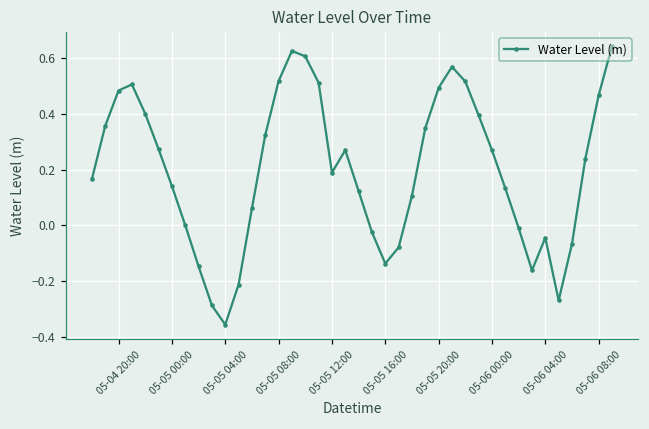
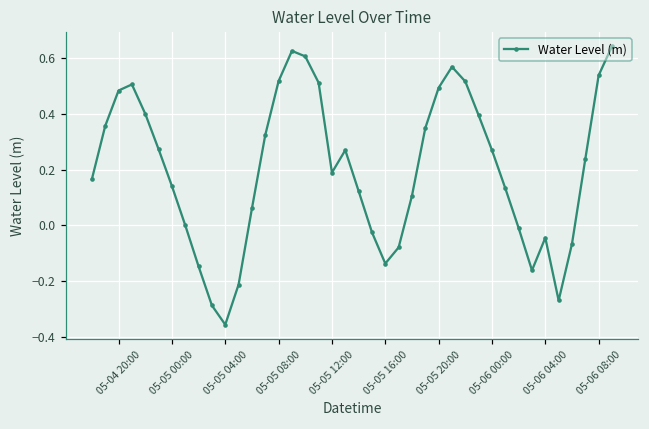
  {
    "05-04 20:00": 0.48,
    "05-05 00:00": 0.14,
    "05-05 04:00": -0.36,
    "05-05 08:00": 0.52,
    "05-05 12:00": 0.19,
    "05-05 16:00": -0.14,
    "05-05 20:00": 0.49,
    "05-06 00:00": 0.27,
    "05-06 04:00": -0.04,
-   "05-06 08:00": 0.47
+   "05-06 08:00": 0.54
  }
